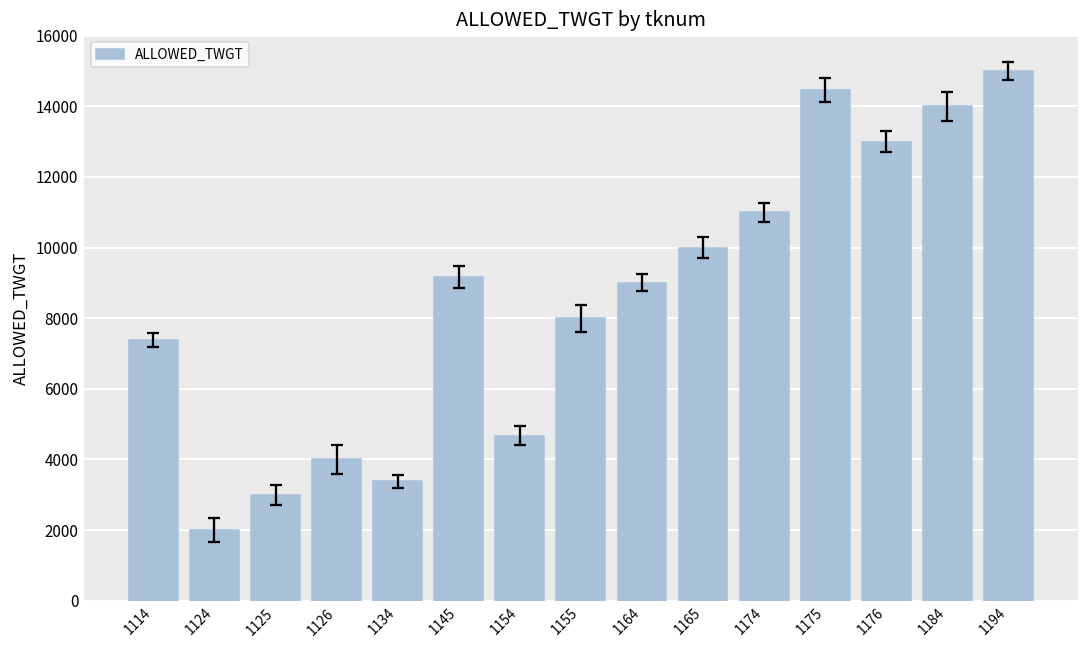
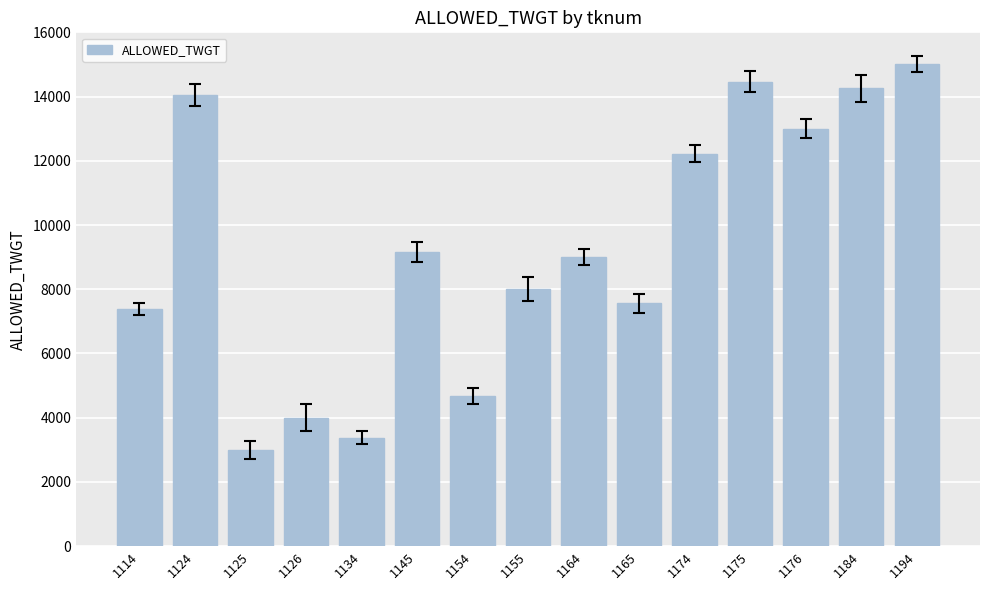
  {
    "ALLOWED_TWGT": {
      "1114": 7400,
-     "1124": 2000,
+     "1124": 14000,
      "1125": 3000,
      "1126": 4000,
      "1134": 3400,
      "1145": 9200,
      "1154": 4700,
      "1155": 8000,
      "1164": 9000,
-     "1165": 10000,
-     "1174": 11000,
+     "1165": 7600,
+     "1174": 12200,
      "1175": 14500,
      "1176": 13000,
-     "1184": 14000,
+     "1184": 14300,
      "1194": 15000
    }
  }
